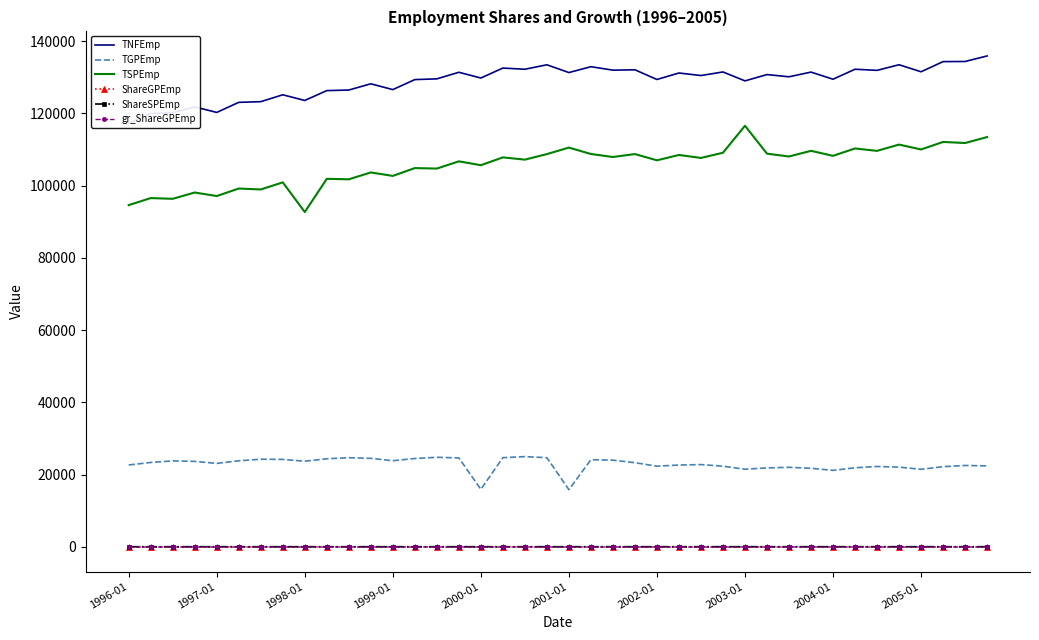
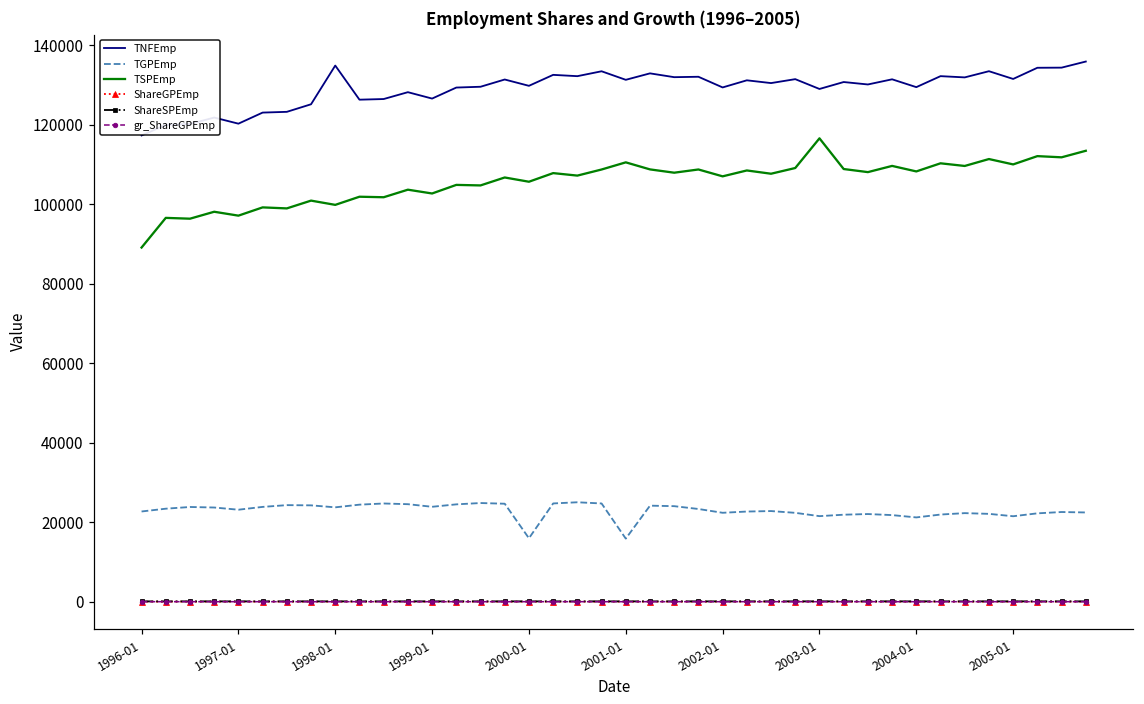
  {
    "TNFEmp": {
      "1997-01": 120000,
-     "1998-01": 124000,
+     "1998-01": 135000,
      "1999-01": 127000,
      "2000-01": 130000,
      "2001-01": 131000,
      "2002-01": 129000,
      "2003-01": 129000,
      "2004-01": 129000,
      "2005-01": 132000
    },
    "TGPEmp": {
      "1996-01": 23000,
      "1997-01": 23000,
      "1998-01": 24000,
      "1999-01": 24000,
      "2000-01": 16000,
      "2001-01": 16000,
      "2002-01": 22000,
      "2003-01": 22000,
      "2004-01": 21000,
      "2005-01": 22000
    },
    "TSPEmp": {
-     "1996-01": 95000,
+     "1996-01": 89000,
      "1997-01": 97000,
-     "1998-01": 93000,
+     "1998-01": 100000,
      "1999-01": 103000,
      "2000-01": 106000,
      "2001-01": 111000,
      "2002-01": 107000,
      "2003-01": 117000,
      "2004-01": 108000,
      "2005-01": 110000
    },
    "gr_ShareGPEmp": {
      "1996-01": 0,
      "1997-01": 0,
      "1998-01": 0,
      "1999-01": 0,
      "2000-01": 0,
      "2001-01": 0,
      "2002-01": 0,
      "2003-01": 0,
      "2004-01": 0,
      "2005-01": 0
    }
  }
